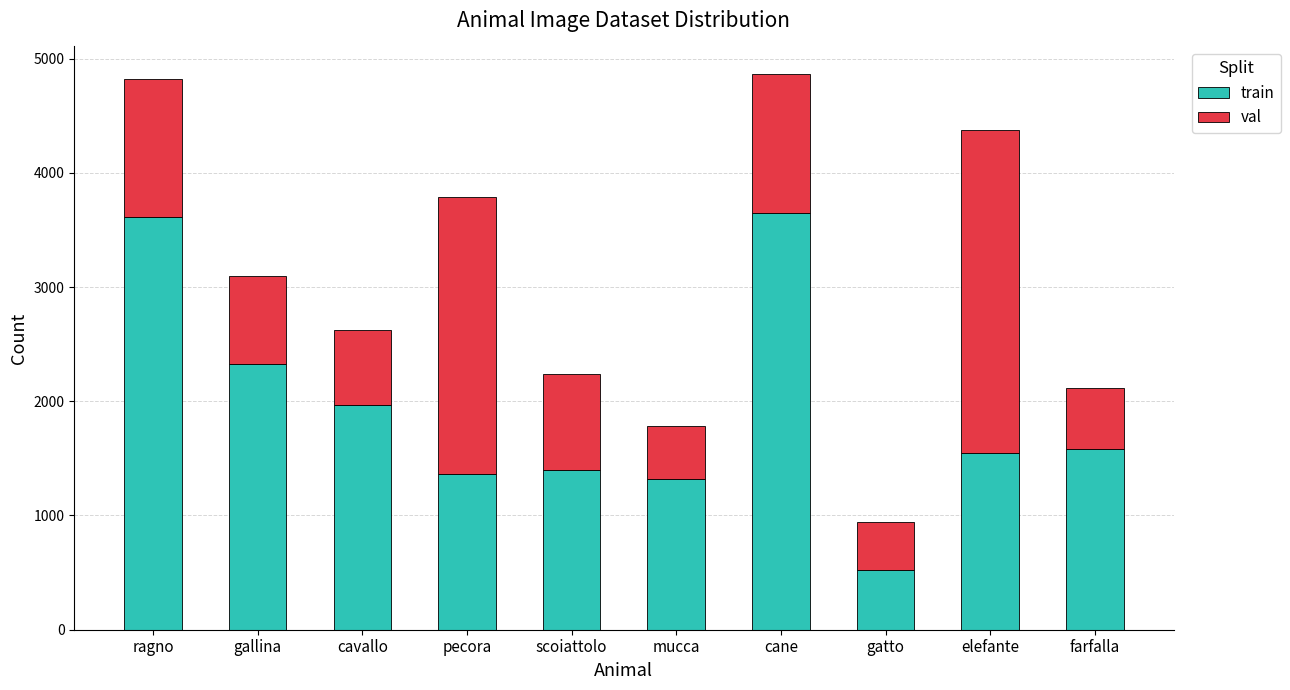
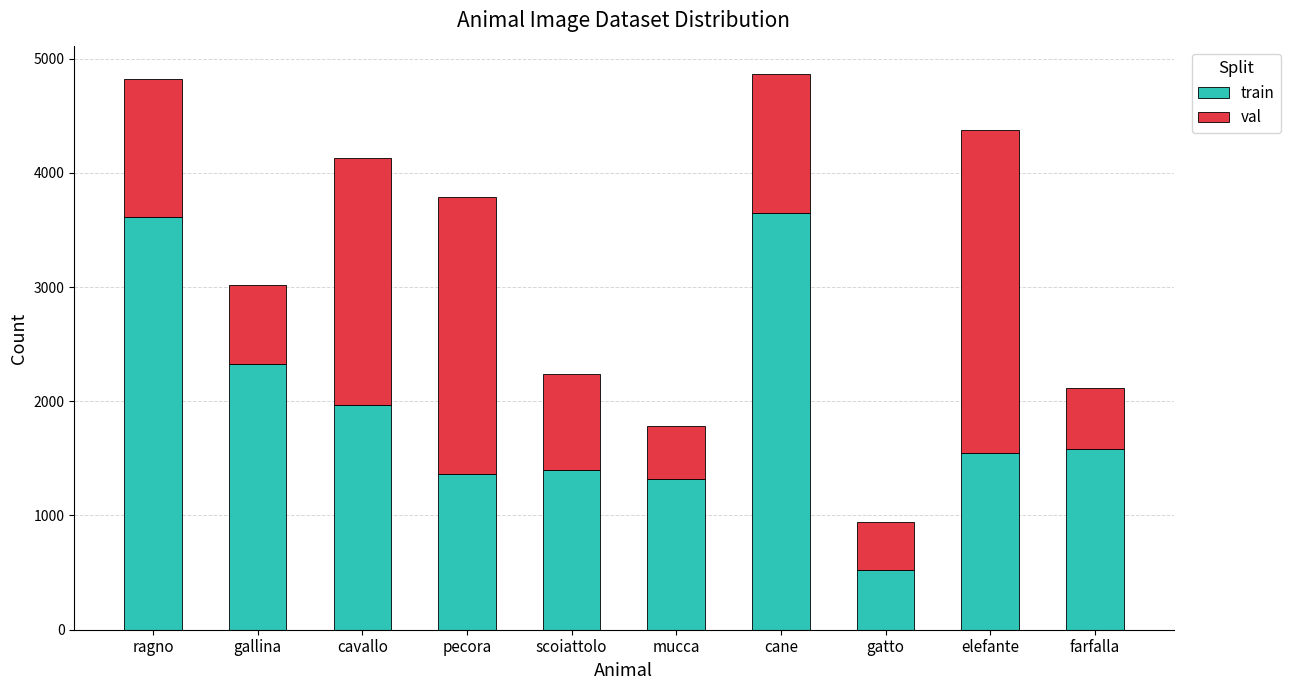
  {
    "train": {
      "ragno": 3620,
      "gallina": 2320,
      "cavallo": 1970,
      "pecora": 1370,
      "scoiattolo": 1400,
      "mucca": 1320,
      "cane": 3650,
      "gatto": 520,
      "elefante": 1550,
      "farfalla": 1590
    },
    "val": {
      "ragno": 1210,
-     "gallina": 770,
-     "cavallo": 660,
+     "gallina": 700,
+     "cavallo": 2160,
      "pecora": 2420,
      "scoiattolo": 840,
      "mucca": 470,
      "cane": 1220,
      "gatto": 420,
      "elefante": 2830,
      "farfalla": 530
    }
  }
